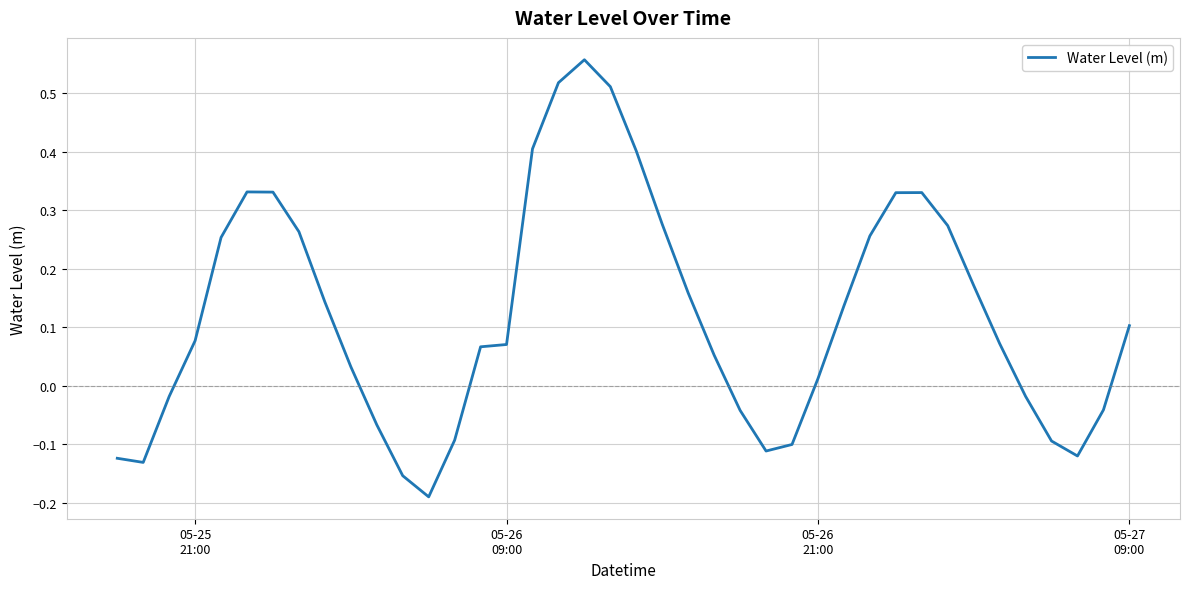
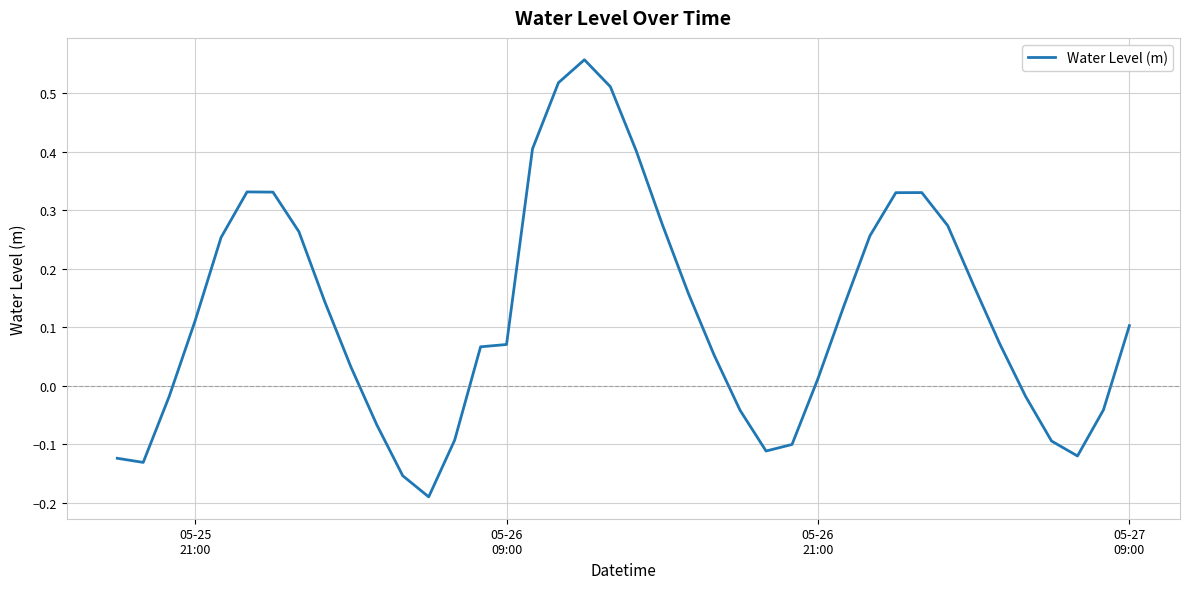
  {
-   "05-25 21:00": 0.08,
+   "05-25 21:00": 0.11,
    "05-26 09:00": 0.07,
    "05-26 21:00": 0.01,
    "05-27 09:00": 0.10
  }
